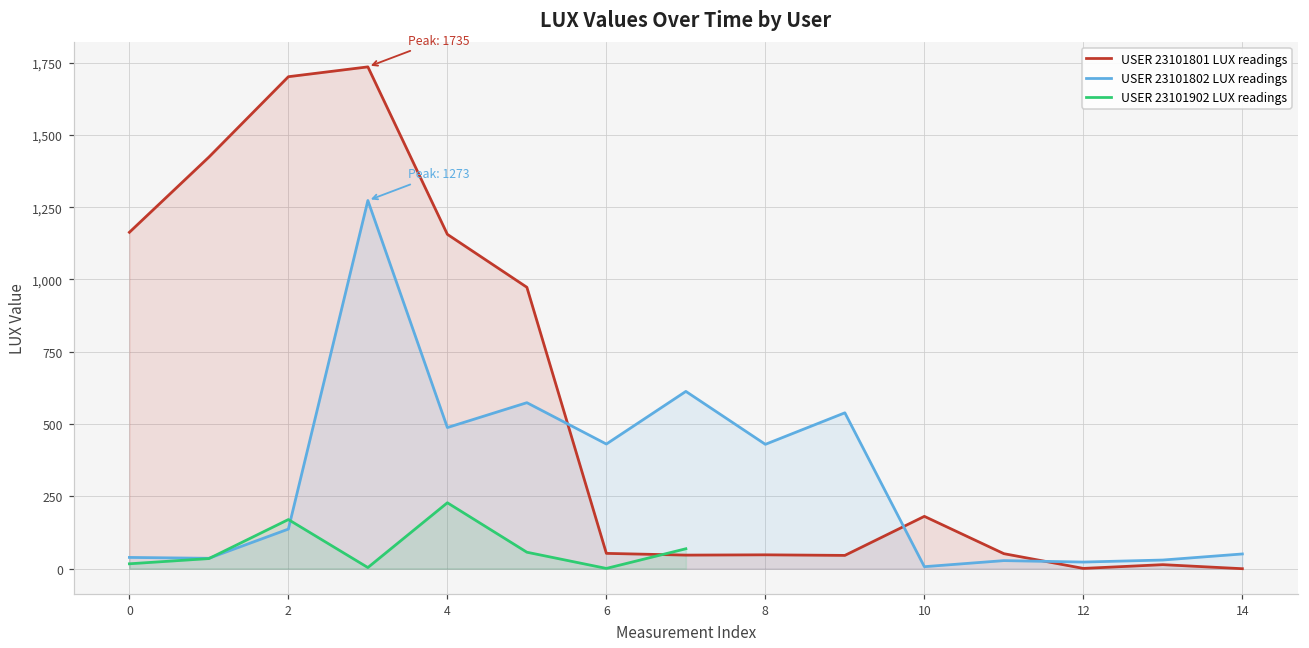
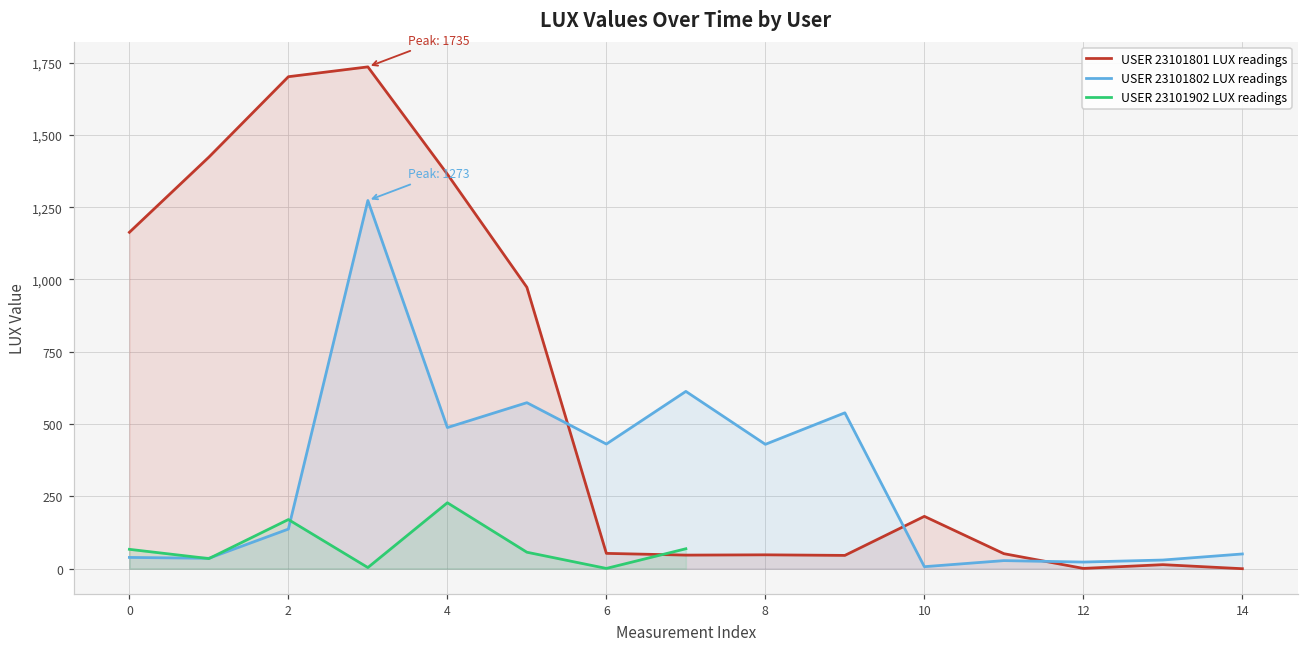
  {
    "USER 23101801 LUX readings": {
      "0": "1,160",
      "2": "1,700",
-     "4": "1,160",
+     "4": "1,360",
      "6": "50",
      "8": "50",
      "10": "180",
      "12": "0",
      "14": "0"
    },
    "USER 23101802 LUX readings": {
      "0": "40",
      "2": "140",
      "4": "490",
      "6": "430",
      "8": "430",
      "10": "10",
      "12": "20",
      "14": "50"
    },
    "USER 23101902 LUX readings": {
-     "0": "20",
+     "0": "70",
      "2": "170",
      "4": "230",
      "6": "0"
    }
  }
